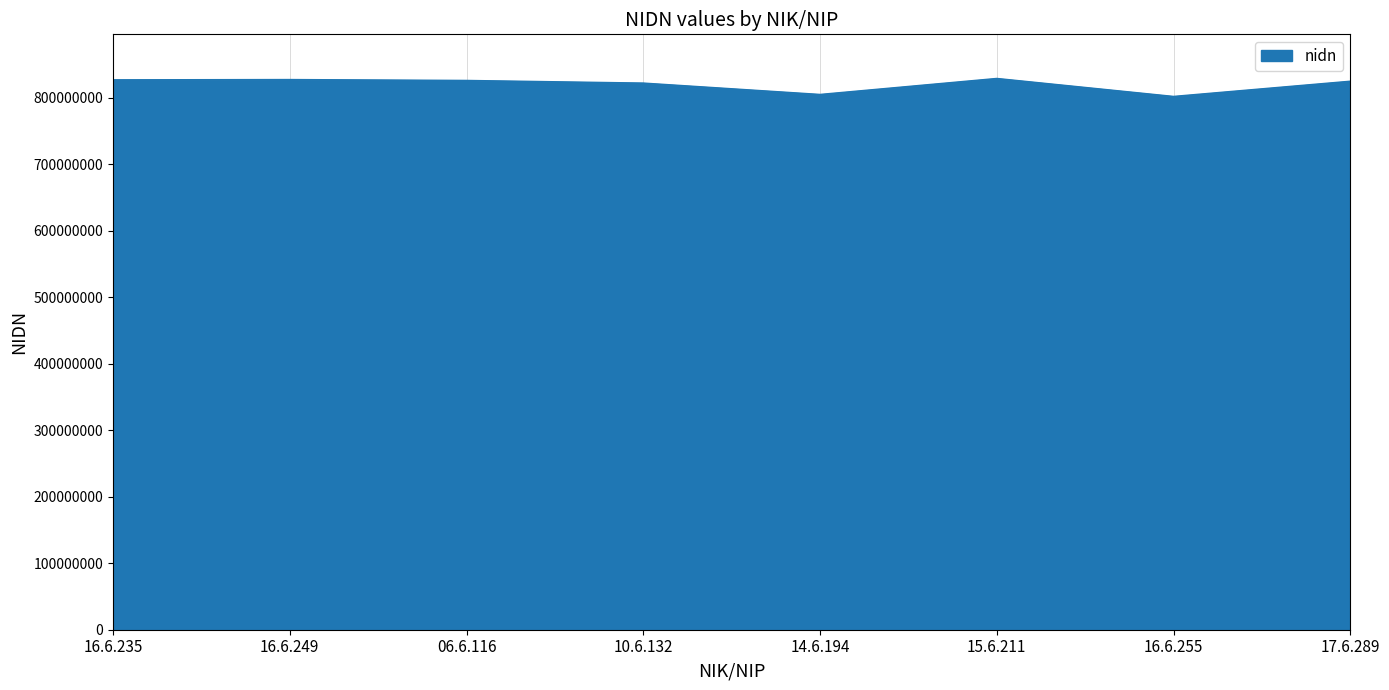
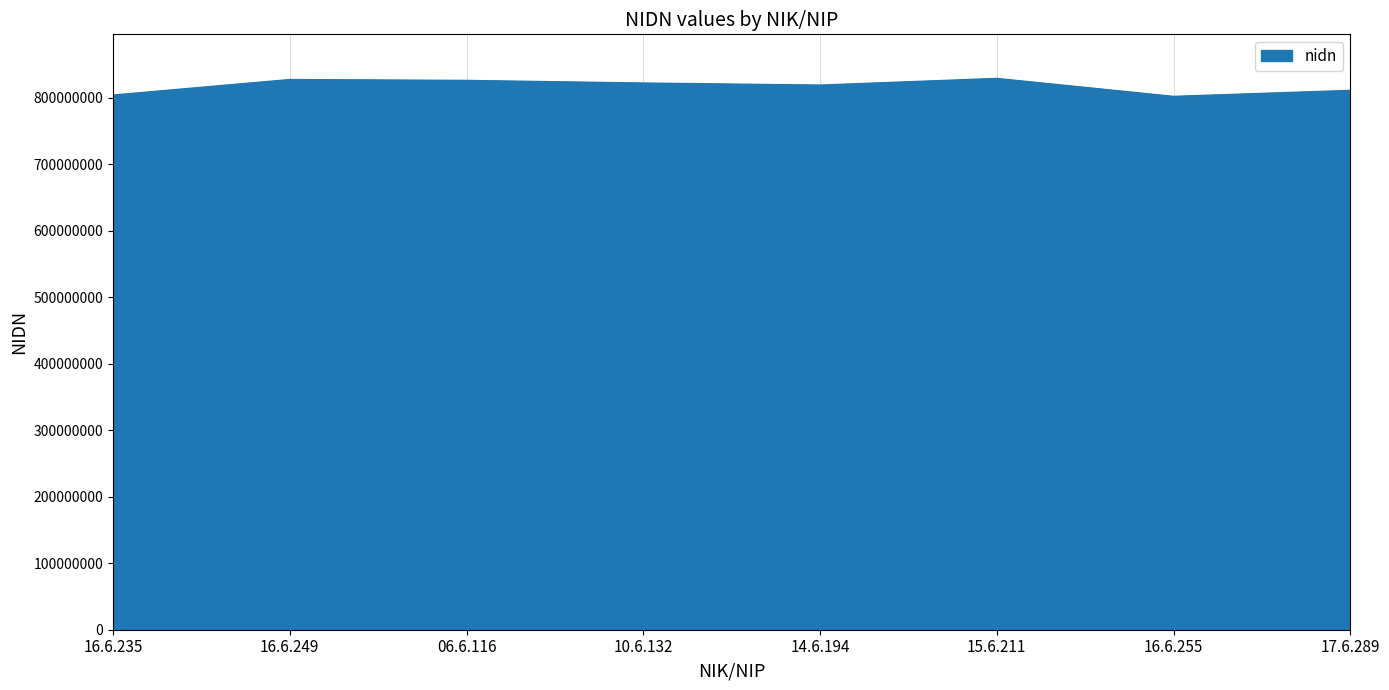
  {
-   "16.6.235": 830000000,
+   "16.6.235": 800000000,
    "16.6.249": 830000000,
    "06.6.116": 830000000,
    "10.6.132": 820000000,
-   "14.6.194": 810000000,
+   "14.6.194": 820000000,
    "15.6.211": 830000000,
    "16.6.255": 800000000,
-   "17.6.289": 820000000
+   "17.6.289": 810000000
  }
